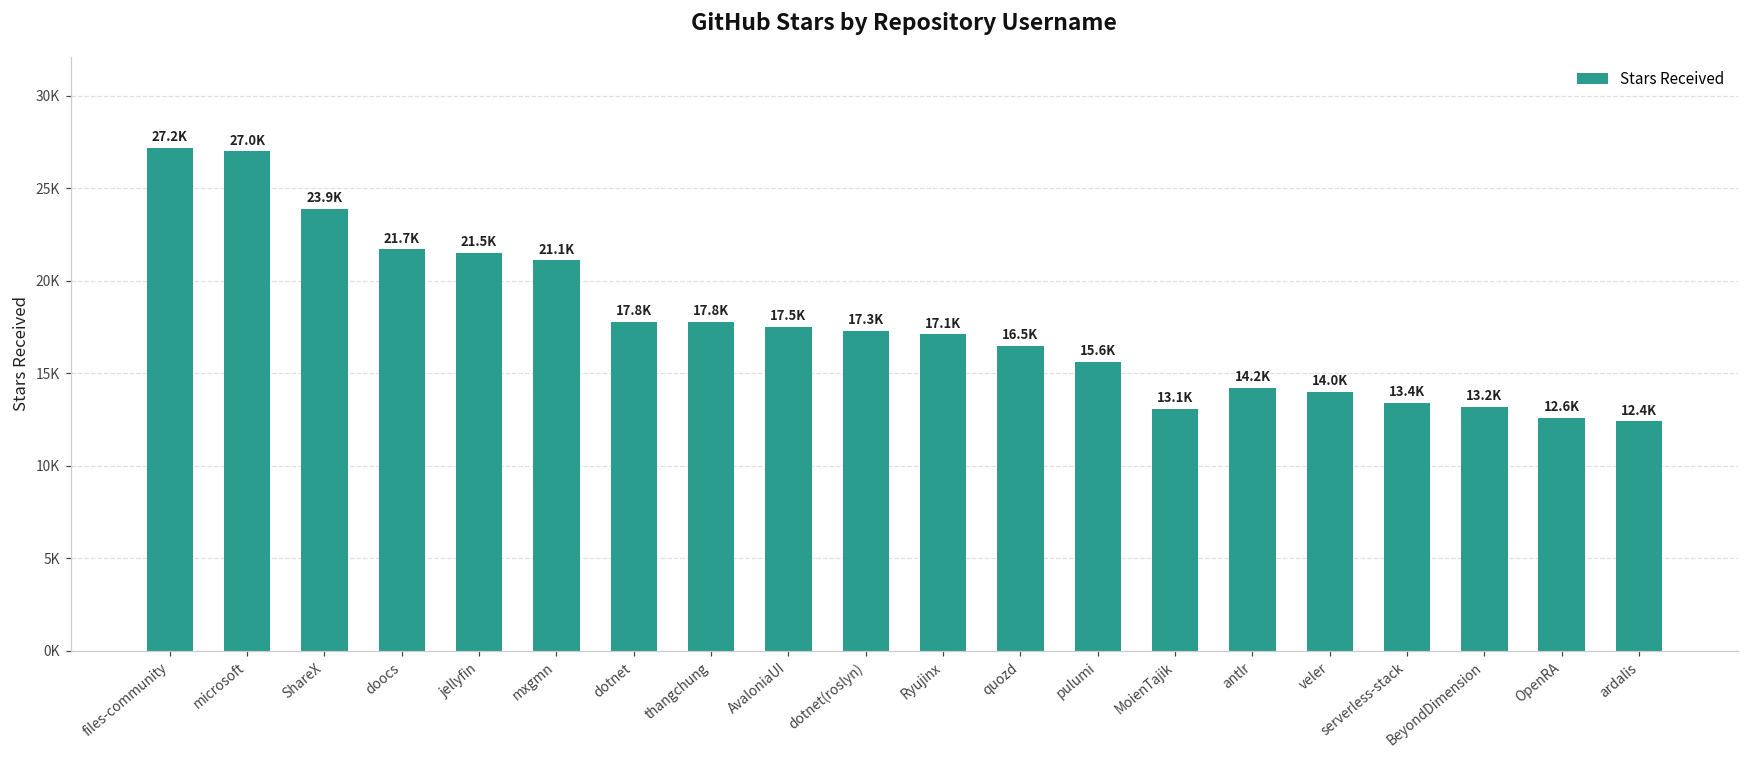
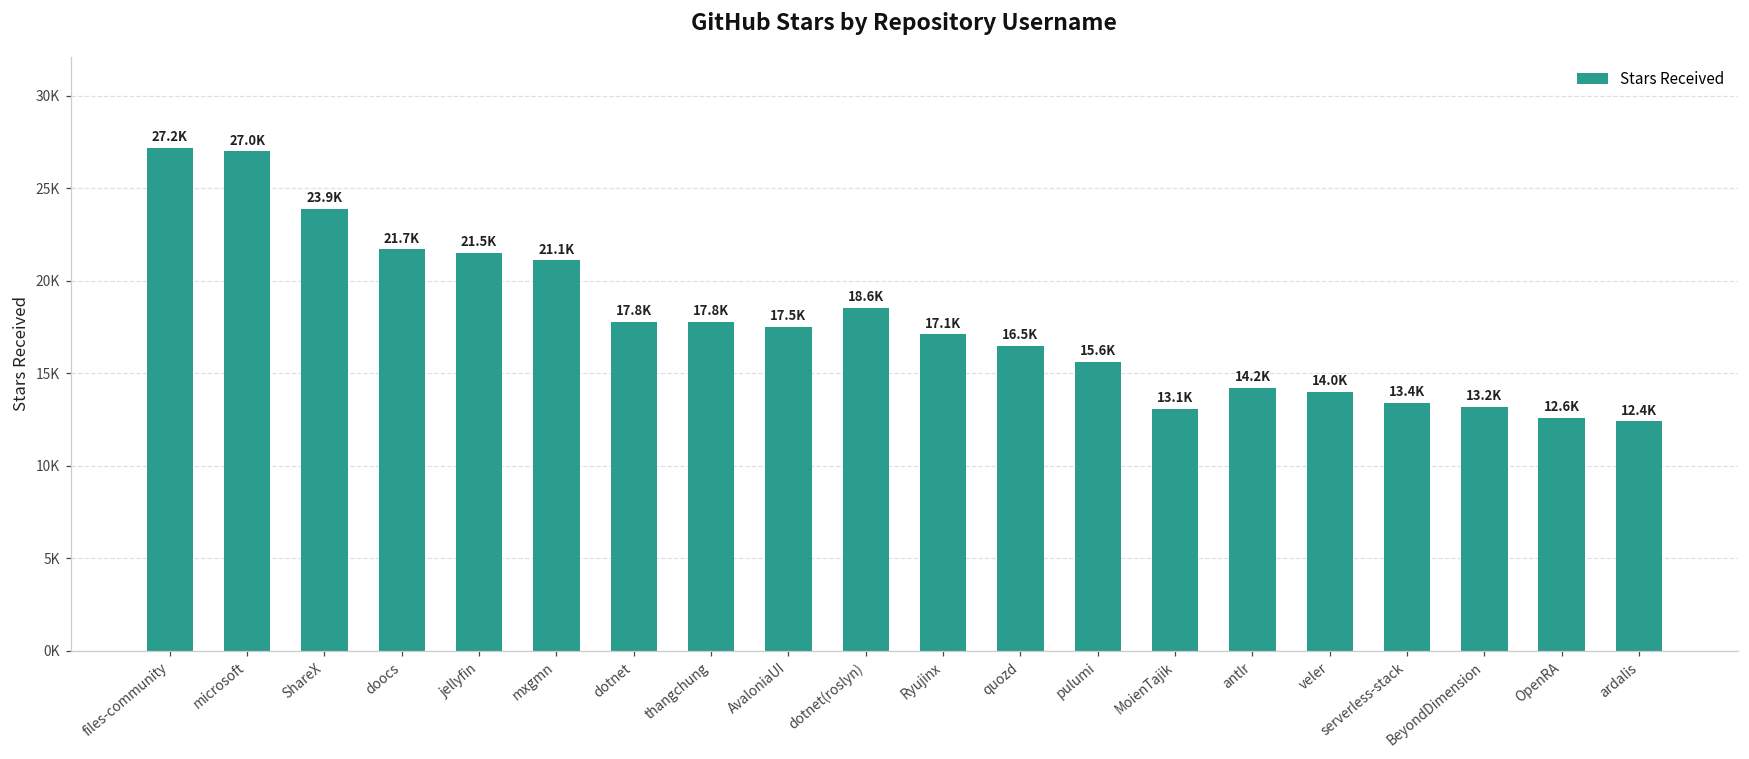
  {
    "files-community": "27.2K",
    "microsoft": "27.0K",
    "ShareX": "23.9K",
    "doocs": "21.7K",
    "jellyfin": "21.5K",
    "mxgmn": "21.1K",
    "dotnet": "17.8K",
    "thangchung": "17.8K",
    "AvaloniaUI": "17.5K",
-   "dotnet(roslyn)": "17.3K",
+   "dotnet(roslyn)": "18.6K",
    "Ryujinx": "17.1K",
    "quozd": "16.5K",
    "pulumi": "15.6K",
    "MoienTajik": "13.1K",
    "antlr": "14.2K",
    "veler": "14.0K",
    "serverless-stack": "13.4K",
    "BeyondDimension": "13.2K",
    "OpenRA": "12.6K",
    "ardalis": "12.4K"
  }
